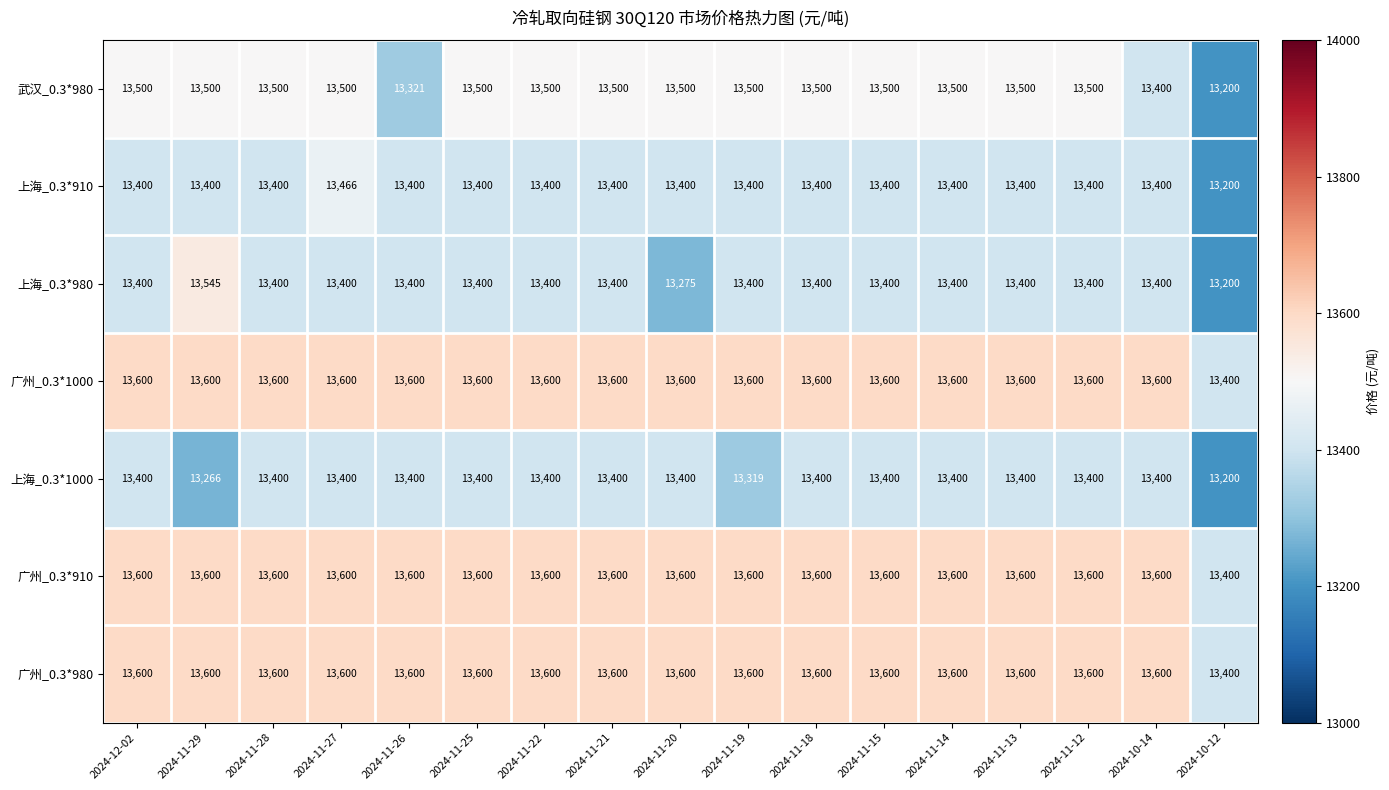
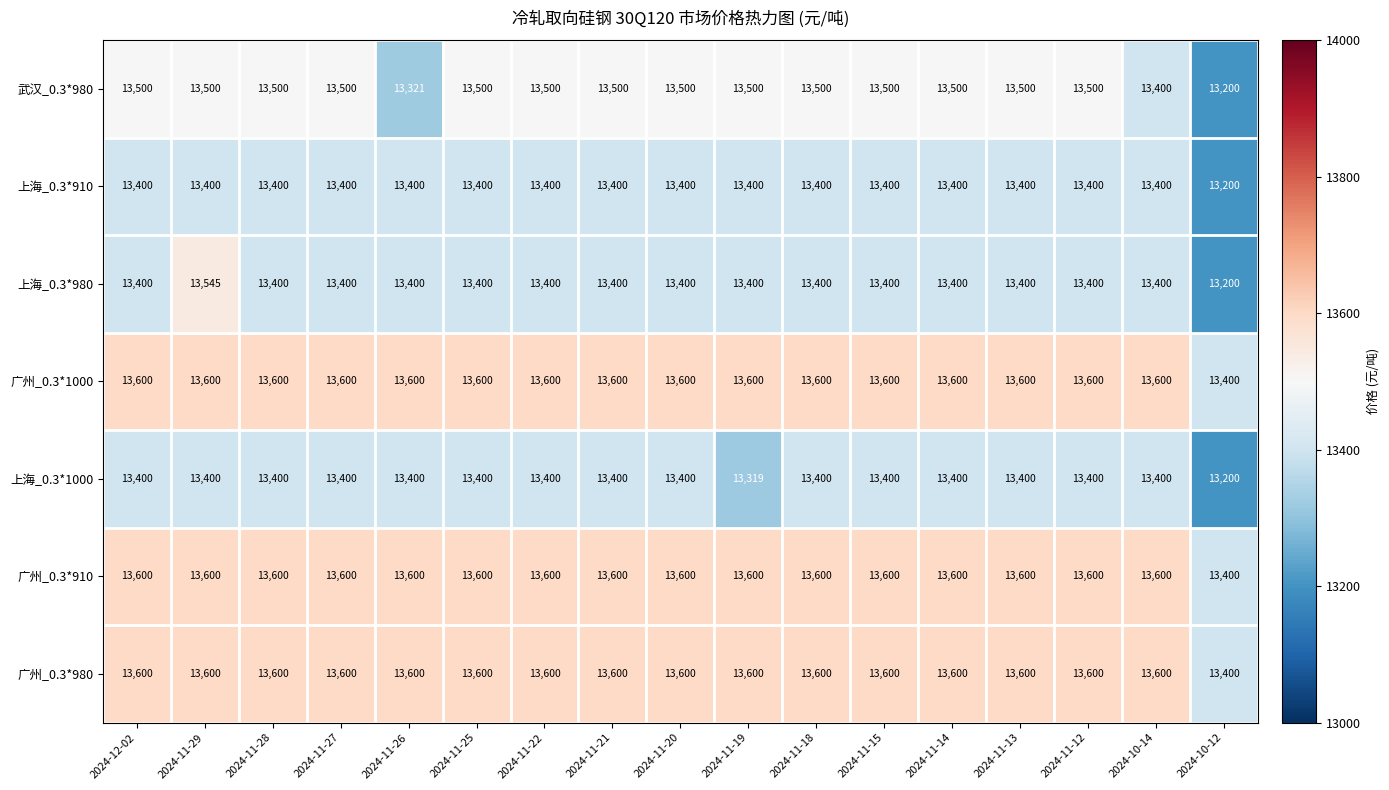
  {
    "武汉_0.3*980": {
      "2024-12-02": "13,500",
      "2024-11-29": "13,500",
      "2024-11-28": "13,500",
      "2024-11-27": "13,500",
      "2024-11-26": "13,321",
      "2024-11-25": "13,500",
      "2024-11-22": "13,500",
      "2024-11-21": "13,500",
      "2024-11-20": "13,500",
      "2024-11-19": "13,500",
      "2024-11-18": "13,500",
      "2024-11-15": "13,500",
      "2024-11-14": "13,500",
      "2024-11-13": "13,500",
      "2024-11-12": "13,500",
      "2024-10-14": "13,400",
      "2024-10-12": "13,200"
    },
    "上海_0.3*910": {
      "2024-12-02": "13,400",
      "2024-11-29": "13,400",
      "2024-11-28": "13,400",
-     "2024-11-27": "13,466",
+     "2024-11-27": "13,400",
      "2024-11-26": "13,400",
      "2024-11-25": "13,400",
      "2024-11-22": "13,400",
      "2024-11-21": "13,400",
      "2024-11-20": "13,400",
      "2024-11-19": "13,400",
      "2024-11-18": "13,400",
      "2024-11-15": "13,400",
      "2024-11-14": "13,400",
      "2024-11-13": "13,400",
      "2024-11-12": "13,400",
      "2024-10-14": "13,400",
      "2024-10-12": "13,200"
    },
    "上海_0.3*980": {
      "2024-12-02": "13,400",
      "2024-11-29": "13,545",
      "2024-11-28": "13,400",
      "2024-11-27": "13,400",
      "2024-11-26": "13,400",
      "2024-11-25": "13,400",
      "2024-11-22": "13,400",
      "2024-11-21": "13,400",
-     "2024-11-20": "13,275",
+     "2024-11-20": "13,400",
      "2024-11-19": "13,400",
      "2024-11-18": "13,400",
      "2024-11-15": "13,400",
      "2024-11-14": "13,400",
      "2024-11-13": "13,400",
      "2024-11-12": "13,400",
      "2024-10-14": "13,400",
      "2024-10-12": "13,200"
    },
    "广州_0.3*1000": {
      "2024-12-02": "13,600",
      "2024-11-29": "13,600",
      "2024-11-28": "13,600",
      "2024-11-27": "13,600",
      "2024-11-26": "13,600",
      "2024-11-25": "13,600",
      "2024-11-22": "13,600",
      "2024-11-21": "13,600",
      "2024-11-20": "13,600",
      "2024-11-19": "13,600",
      "2024-11-18": "13,600",
      "2024-11-15": "13,600",
      "2024-11-14": "13,600",
      "2024-11-13": "13,600",
      "2024-11-12": "13,600",
      "2024-10-14": "13,600",
      "2024-10-12": "13,400"
    },
    "上海_0.3*1000": {
      "2024-12-02": "13,400",
-     "2024-11-29": "13,266",
+     "2024-11-29": "13,400",
      "2024-11-28": "13,400",
      "2024-11-27": "13,400",
      "2024-11-26": "13,400",
      "2024-11-25": "13,400",
      "2024-11-22": "13,400",
      "2024-11-21": "13,400",
      "2024-11-20": "13,400",
      "2024-11-19": "13,319",
      "2024-11-18": "13,400",
      "2024-11-15": "13,400",
      "2024-11-14": "13,400",
      "2024-11-13": "13,400",
      "2024-11-12": "13,400",
      "2024-10-14": "13,400",
      "2024-10-12": "13,200"
    },
    "广州_0.3*910": {
      "2024-12-02": "13,600",
      "2024-11-29": "13,600",
      "2024-11-28": "13,600",
      "2024-11-27": "13,600",
      "2024-11-26": "13,600",
      "2024-11-25": "13,600",
      "2024-11-22": "13,600",
      "2024-11-21": "13,600",
      "2024-11-20": "13,600",
      "2024-11-19": "13,600",
      "2024-11-18": "13,600",
      "2024-11-15": "13,600",
      "2024-11-14": "13,600",
      "2024-11-13": "13,600",
      "2024-11-12": "13,600",
      "2024-10-14": "13,600",
      "2024-10-12": "13,400"
    },
    "广州_0.3*980": {
      "2024-12-02": "13,600",
      "2024-11-29": "13,600",
      "2024-11-28": "13,600",
      "2024-11-27": "13,600",
      "2024-11-26": "13,600",
      "2024-11-25": "13,600",
      "2024-11-22": "13,600",
      "2024-11-21": "13,600",
      "2024-11-20": "13,600",
      "2024-11-19": "13,600",
      "2024-11-18": "13,600",
      "2024-11-15": "13,600",
      "2024-11-14": "13,600",
      "2024-11-13": "13,600",
      "2024-11-12": "13,600",
      "2024-10-14": "13,600",
      "2024-10-12": "13,400"
    }
  }
